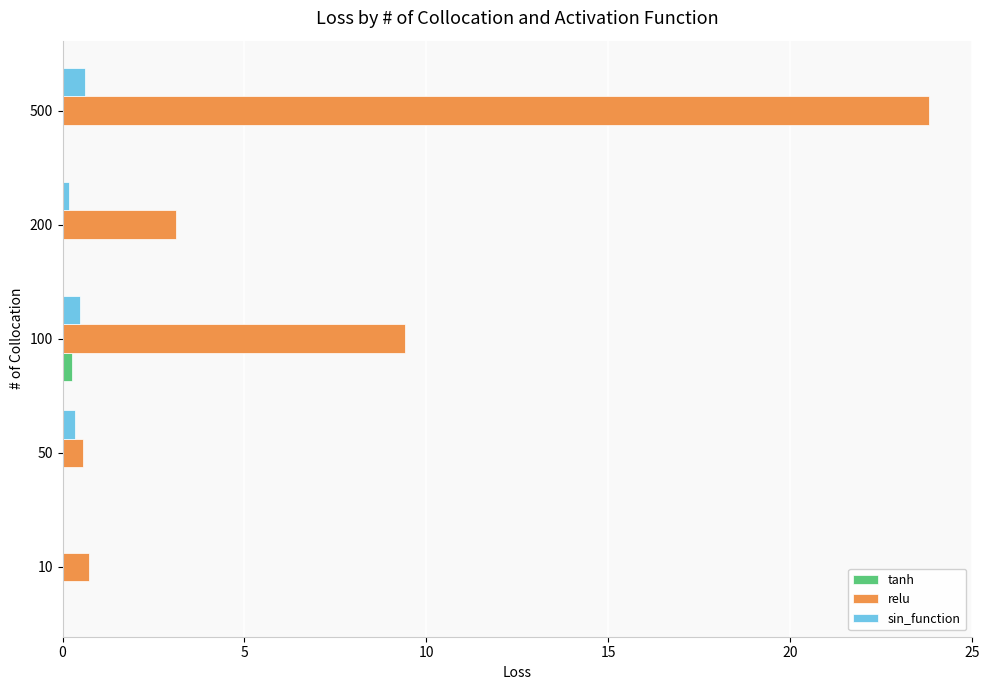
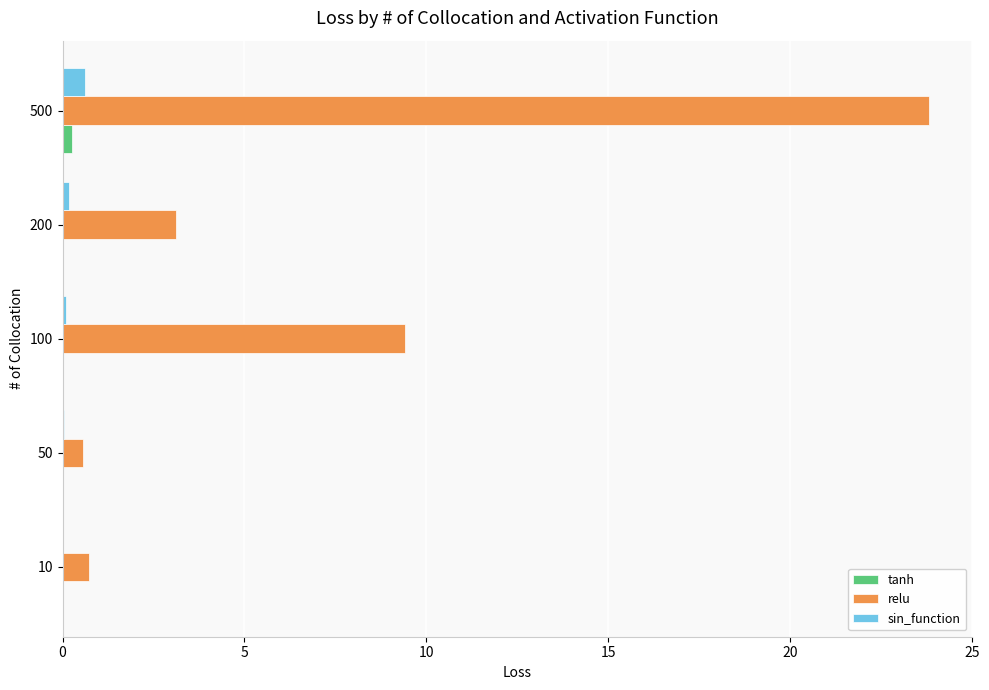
  {
    "tanh": {
-     "500": 0.0,
-     "100": 0.3
+     "500": 0.3,
+     "100": 0.0
    },
    "relu": {
      "500": 23.8,
      "200": 3.1,
      "100": 9.4,
      "50": 0.6,
      "10": 0.7
    },
    "sin_function": {
      "500": 0.6,
      "200": 0.2,
-     "100": 0.5,
-     "50": 0.3
+     "100": 0.1,
+     "50": 0.0
    }
  }
